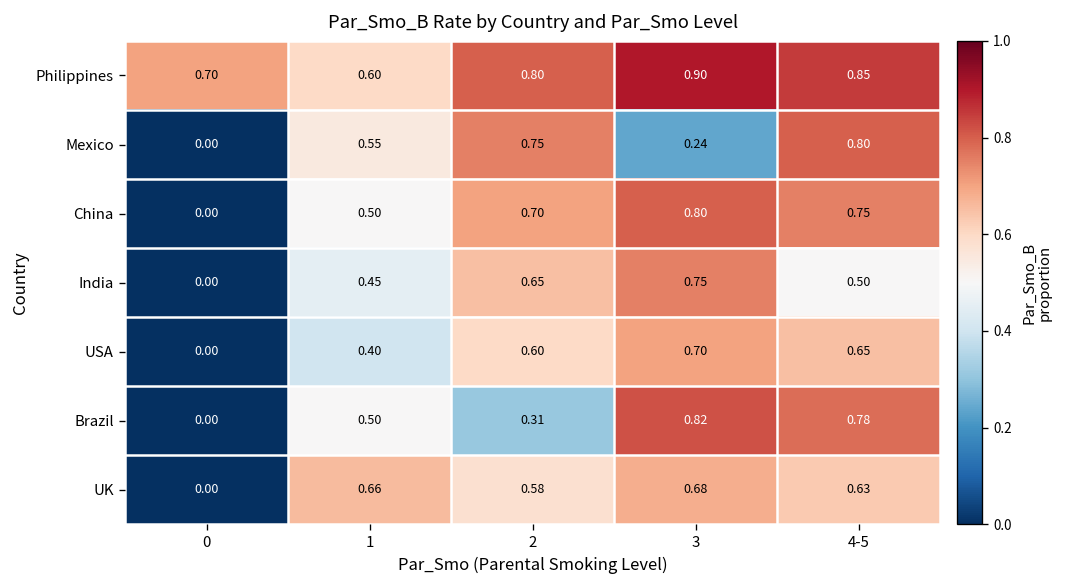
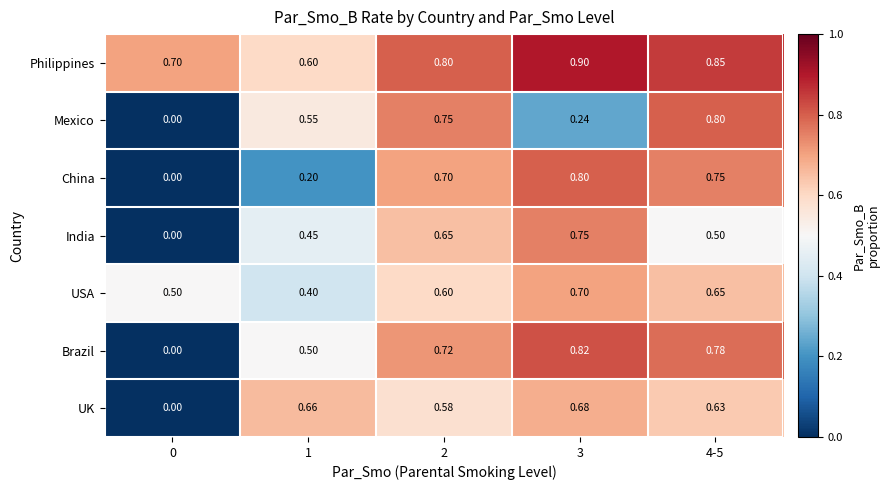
  {
    "Philippines": {
      "0": 0.70,
      "1": 0.60,
      "2": 0.80,
      "3": 0.90,
      "4-5": 0.85
    },
    "Mexico": {
      "0": 0.00,
      "1": 0.55,
      "2": 0.75,
      "3": 0.24,
      "4-5": 0.80
    },
    "China": {
      "0": 0.00,
-     "1": 0.50,
+     "1": 0.20,
      "2": 0.70,
      "3": 0.80,
      "4-5": 0.75
    },
    "India": {
      "0": 0.00,
      "1": 0.45,
      "2": 0.65,
      "3": 0.75,
      "4-5": 0.50
    },
    "USA": {
-     "0": 0.00,
+     "0": 0.50,
      "1": 0.40,
      "2": 0.60,
      "3": 0.70,
      "4-5": 0.65
    },
    "Brazil": {
      "0": 0.00,
      "1": 0.50,
-     "2": 0.31,
+     "2": 0.72,
      "3": 0.82,
      "4-5": 0.78
    },
    "UK": {
      "0": 0.00,
      "1": 0.66,
      "2": 0.58,
      "3": 0.68,
      "4-5": 0.63
    }
  }
